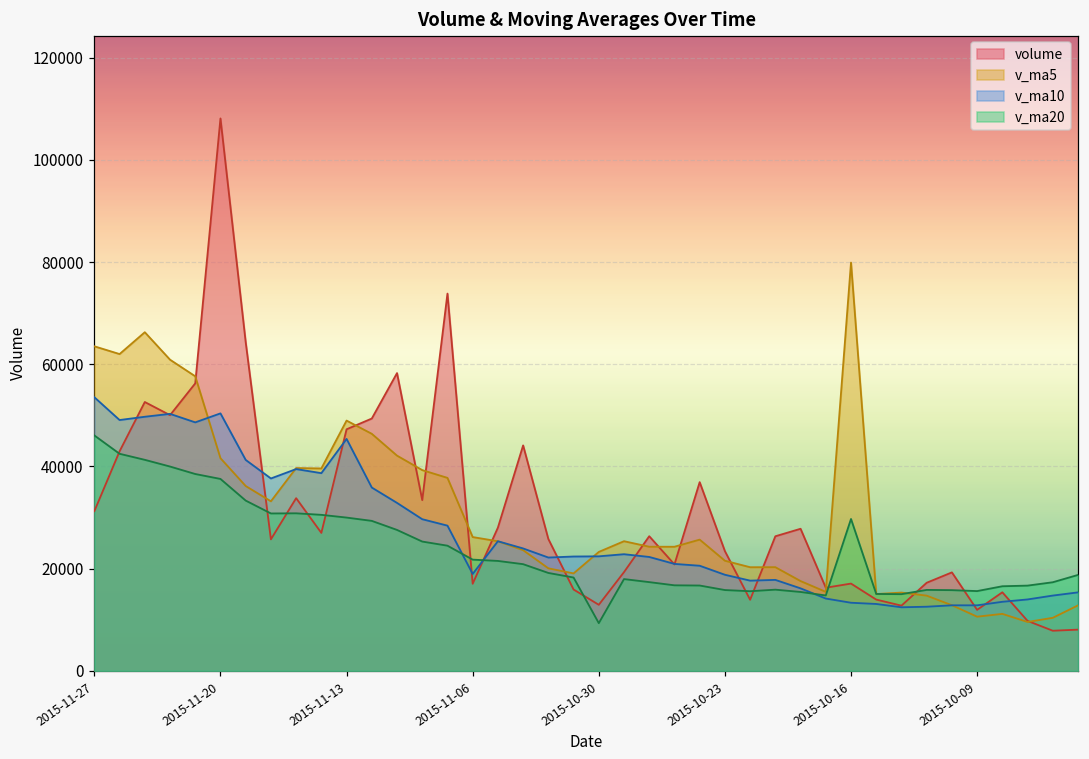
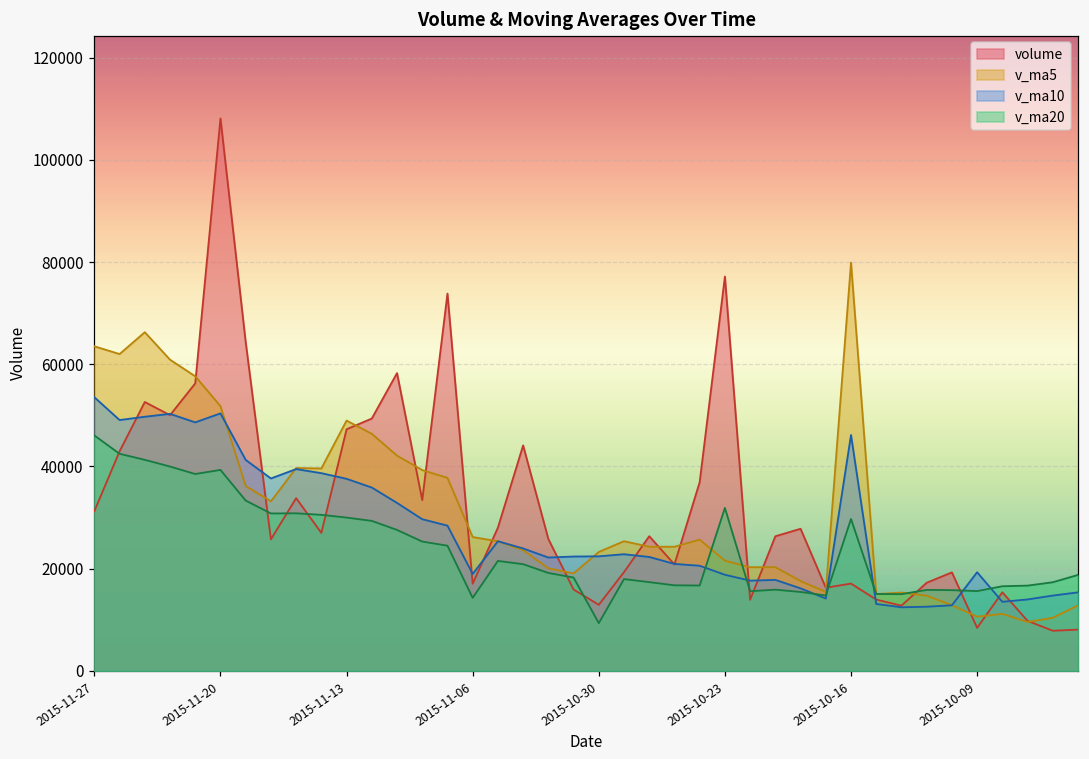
  {
    "volume": {
      "2015-11-27": 31000,
      "2015-11-20": 108000,
      "2015-11-13": 47000,
      "2015-11-06": 17000,
      "2015-10-30": 13000,
-     "2015-10-23": 23000,
+     "2015-10-23": 77000,
      "2015-10-16": 17000,
-     "2015-10-09": 12000
+     "2015-10-09": 8000
    },
    "v_ma5": {
      "2015-11-27": 64000,
-     "2015-11-20": 42000,
+     "2015-11-20": 52000,
      "2015-11-13": 49000,
      "2015-11-06": 26000,
      "2015-10-30": 23000,
      "2015-10-23": 22000,
      "2015-10-16": 80000,
      "2015-10-09": 11000
    },
    "v_ma10": {
      "2015-11-27": 54000,
      "2015-11-20": 50000,
-     "2015-11-13": 45000,
+     "2015-11-13": 38000,
      "2015-11-06": 19000,
      "2015-10-30": 22000,
      "2015-10-23": 19000,
-     "2015-10-16": 13000,
-     "2015-10-09": 13000
+     "2015-10-16": 46000,
+     "2015-10-09": 19000
    },
    "v_ma20": {
      "2015-11-27": 46000,
-     "2015-11-20": 38000,
+     "2015-11-20": 39000,
      "2015-11-13": 30000,
-     "2015-11-06": 22000,
+     "2015-11-06": 14000,
      "2015-10-30": 9000,
-     "2015-10-23": 16000,
+     "2015-10-23": 32000,
      "2015-10-16": 30000,
      "2015-10-09": 16000
    }
  }
